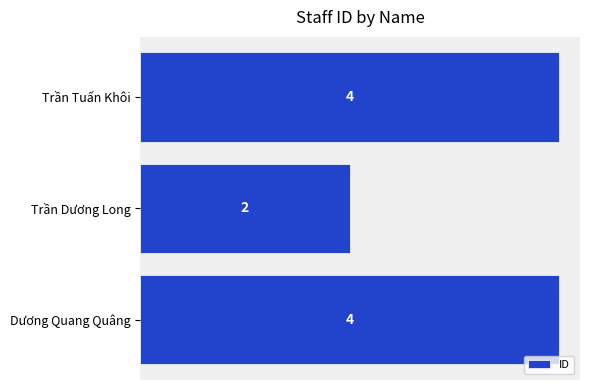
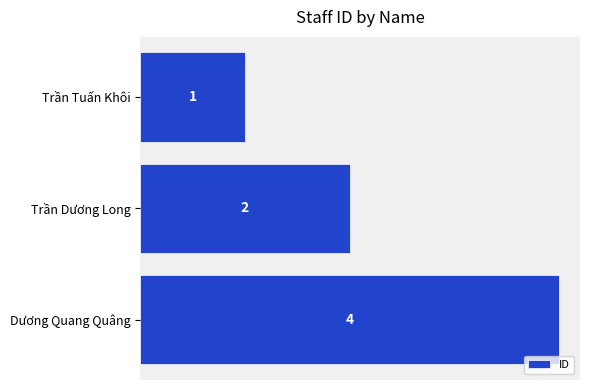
  {
-   "Trần Tuấn Khôi": 4,
+   "Trần Tuấn Khôi": 1,
    "Trần Dương Long": 2,
    "Dương Quang Quâng": 4
  }
